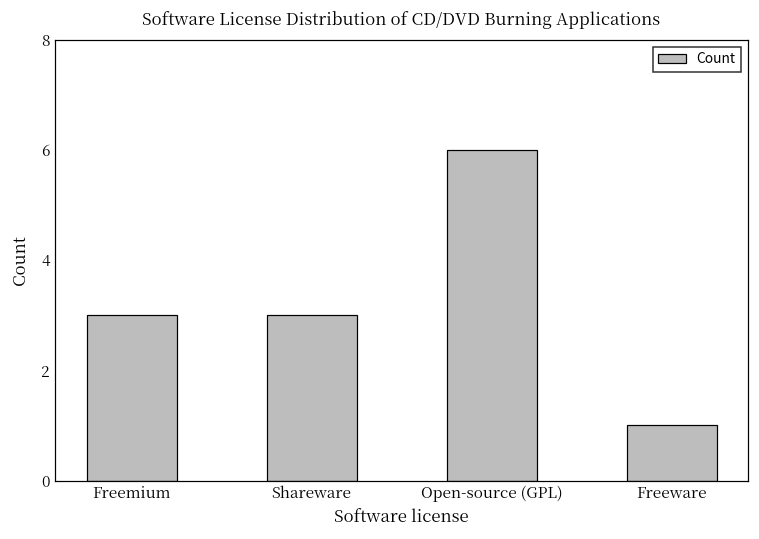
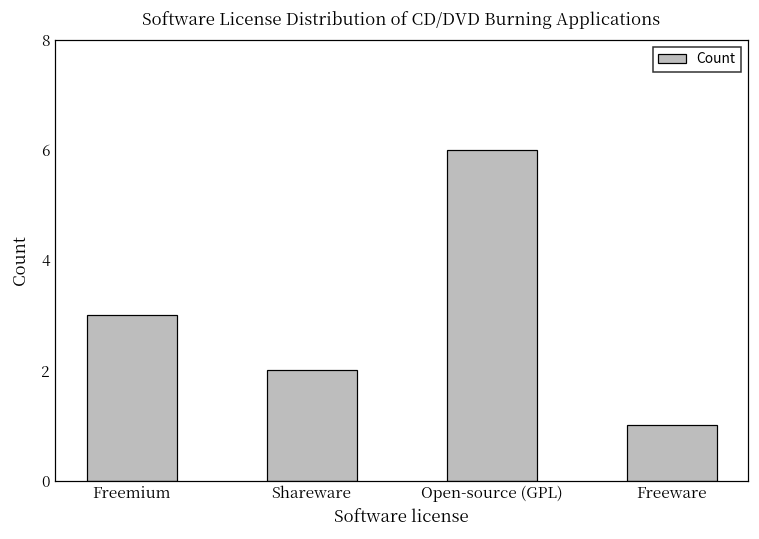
  {
    "Freemium": 3,
-   "Shareware": 3,
+   "Shareware": 2,
    "Open-source (GPL)": 6,
    "Freeware": 1
  }
